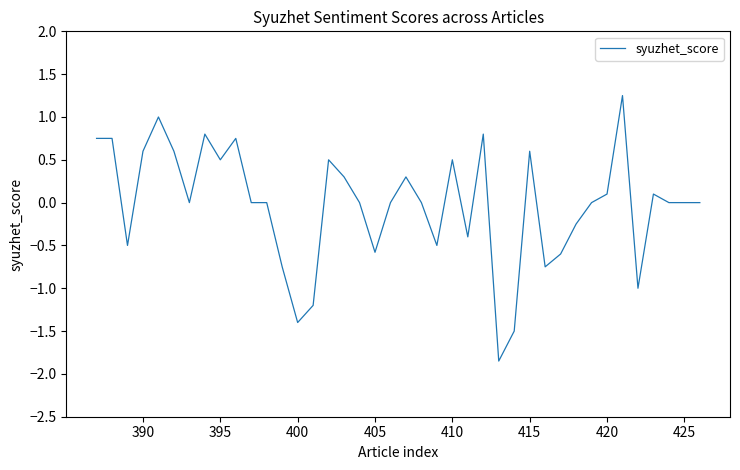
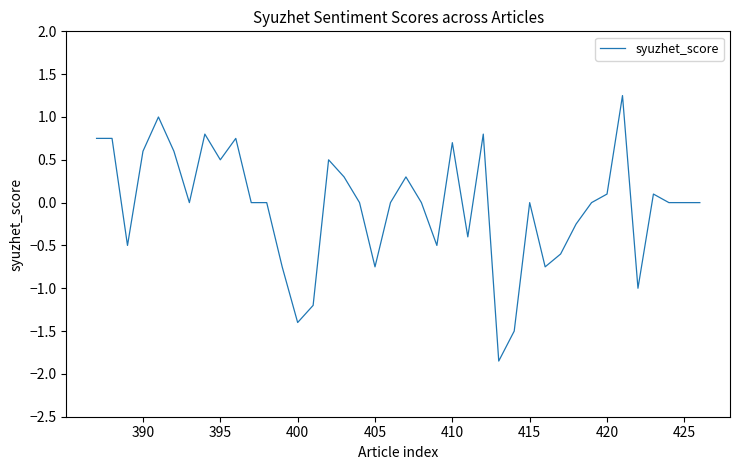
  {
    "390": 0.6,
    "395": 0.5,
    "400": -1.4,
-   "405": -0.6,
-   "410": 0.5,
-   "415": 0.6,
+   "405": -0.8,
+   "410": 0.7,
+   "415": 0.0,
    "420": 0.1,
    "425": 0.0
  }
